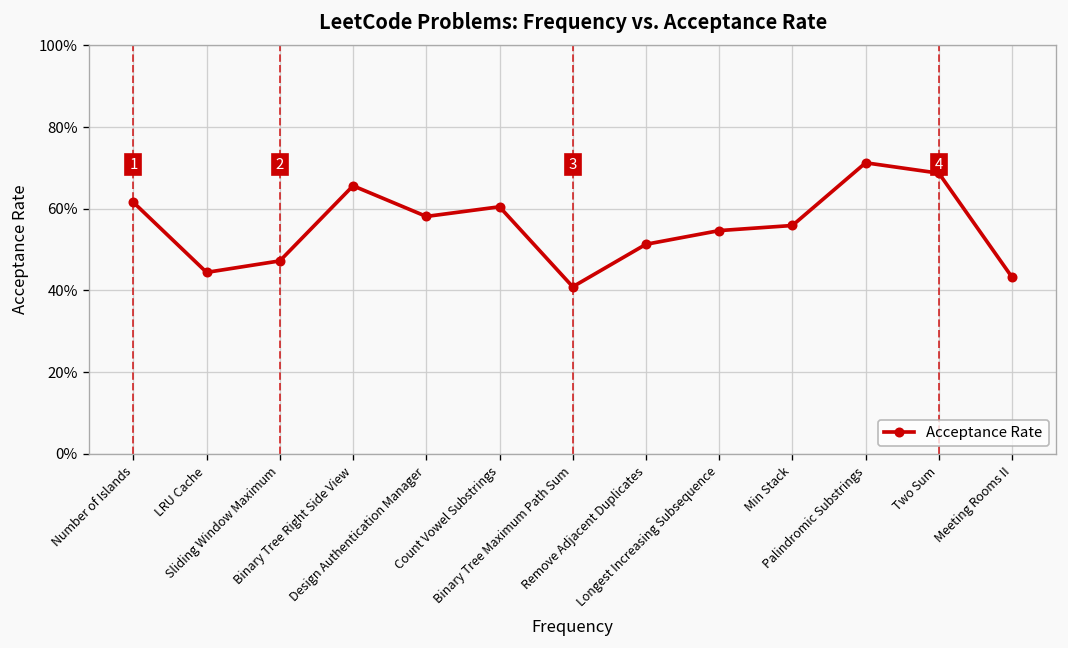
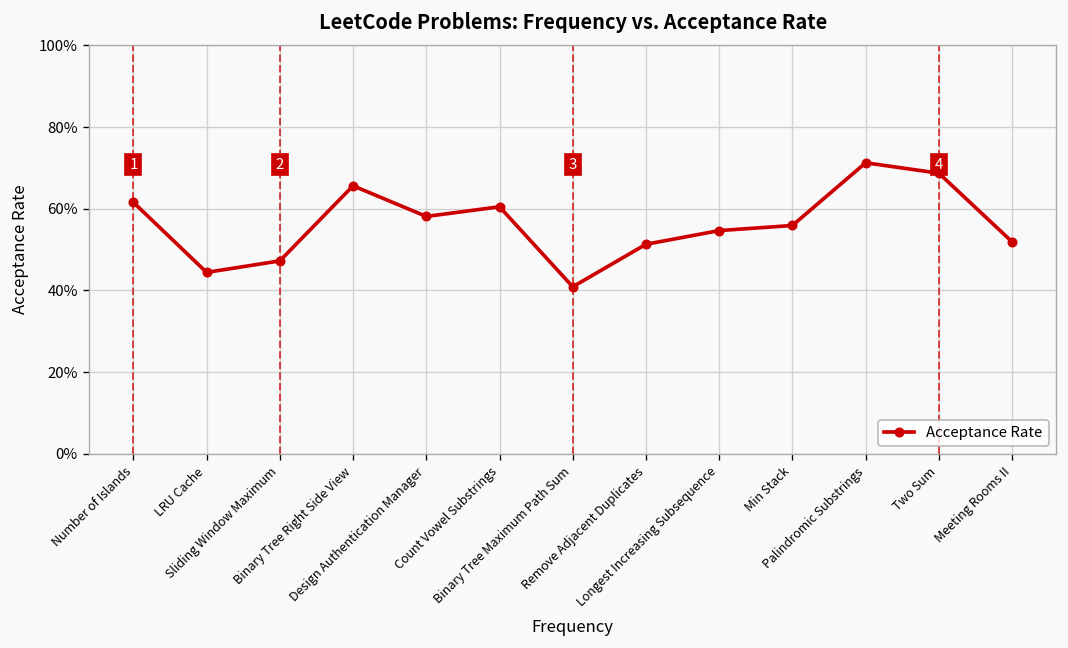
  {
    "LRU Cache": "44%",
    "Sliding Window Maximum": "47%",
    "Binary Tree Right Side View": "66%",
    "Design Authentication Manager": "58%",
    "Count Vowel Substrings": "60%",
    "Binary Tree Maximum Path Sum": "41%",
    "Remove Adjacent Duplicates": "51%",
    "Longest Increasing Subsequence": "55%",
    "Min Stack": "56%",
    "Palindromic Substrings": "71%",
-   "Meeting Rooms II": "43%"
+   "Meeting Rooms II": "52%"
  }
